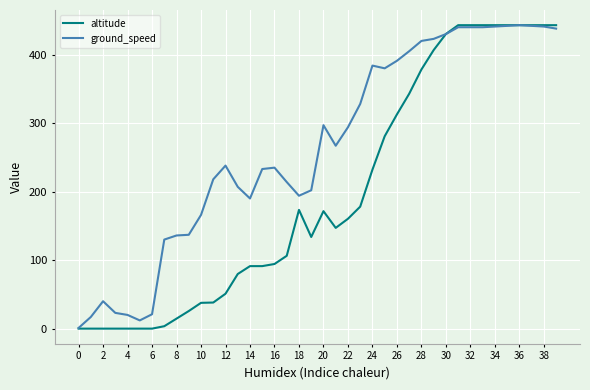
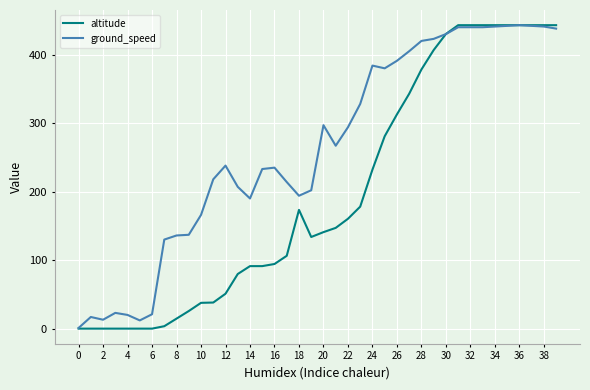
  {
    "altitude": {
      "2": 0,
      "4": 0,
      "6": 0,
      "8": 10,
      "10": 40,
      "12": 50,
      "14": 90,
      "16": 90,
      "18": 170,
-     "20": 170,
+     "20": 140,
      "22": 160,
      "24": 230,
      "26": 310,
      "28": 380
    },
    "ground_speed": {
-     "2": 40,
+     "2": 10,
      "4": 20,
      "6": 20,
      "8": 140,
      "10": 170,
      "12": 240,
      "14": 190,
      "16": 240,
      "18": 190,
      "20": 300,
      "22": 290,
      "24": 380,
      "26": 390,
      "28": 420
    }
  }
